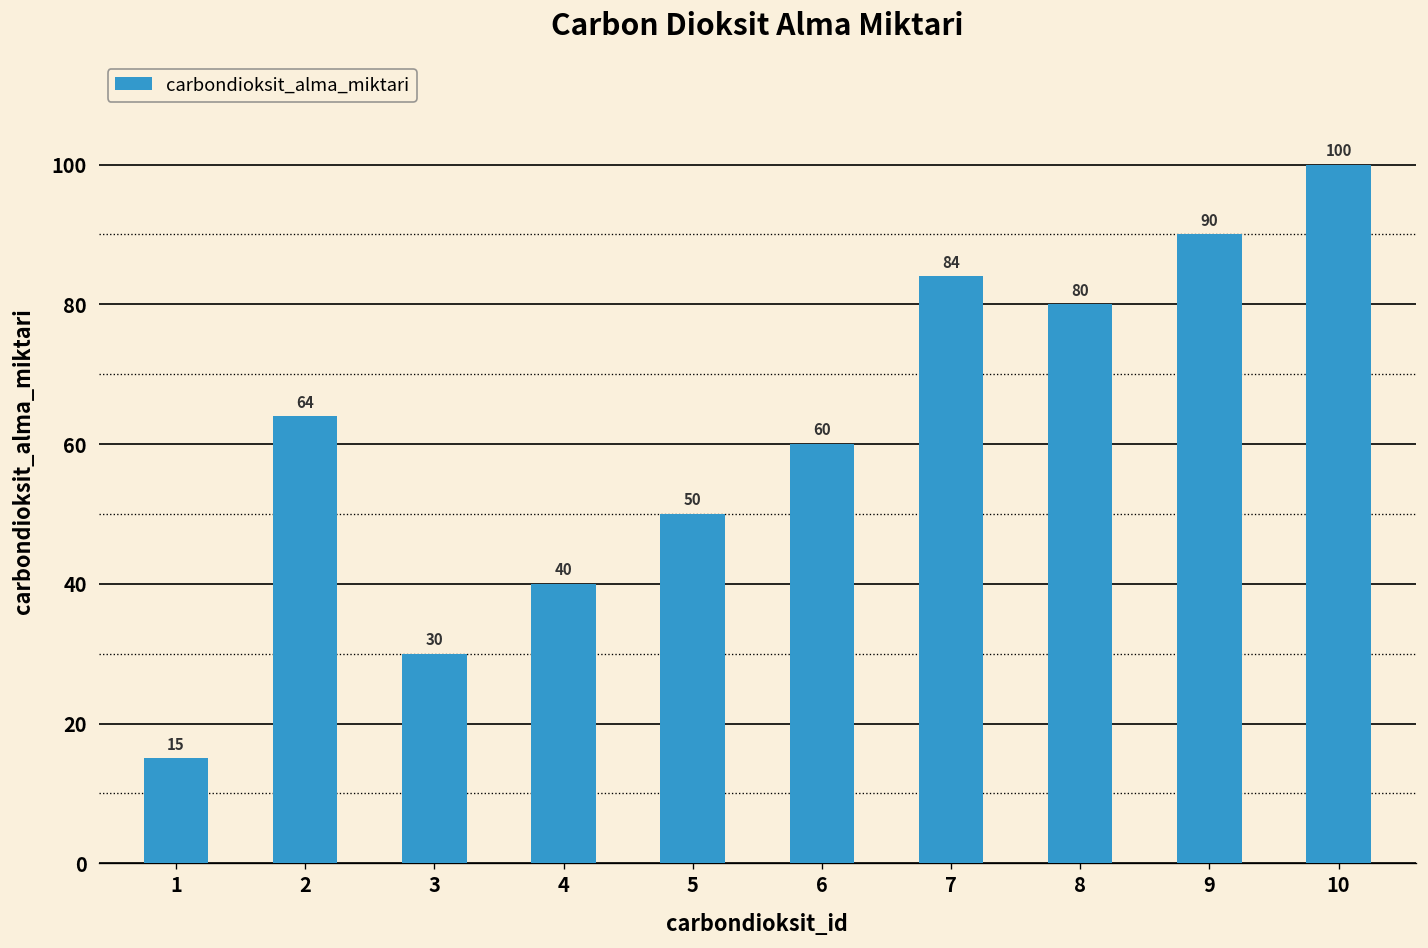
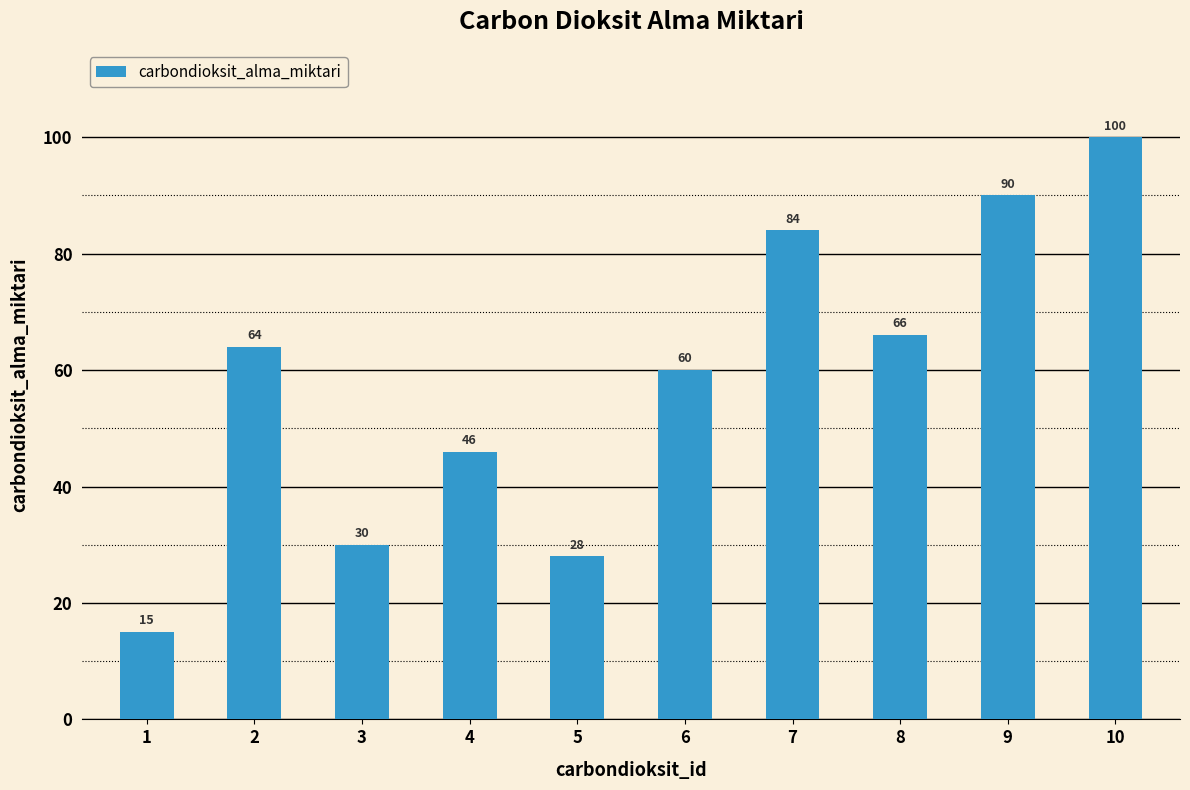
  {
    "1": 15,
    "2": 64,
    "3": 30,
-   "4": 40,
-   "5": 50,
+   "4": 46,
+   "5": 28,
    "6": 60,
    "7": 84,
-   "8": 80,
+   "8": 66,
    "9": 90,
    "10": 100
  }
